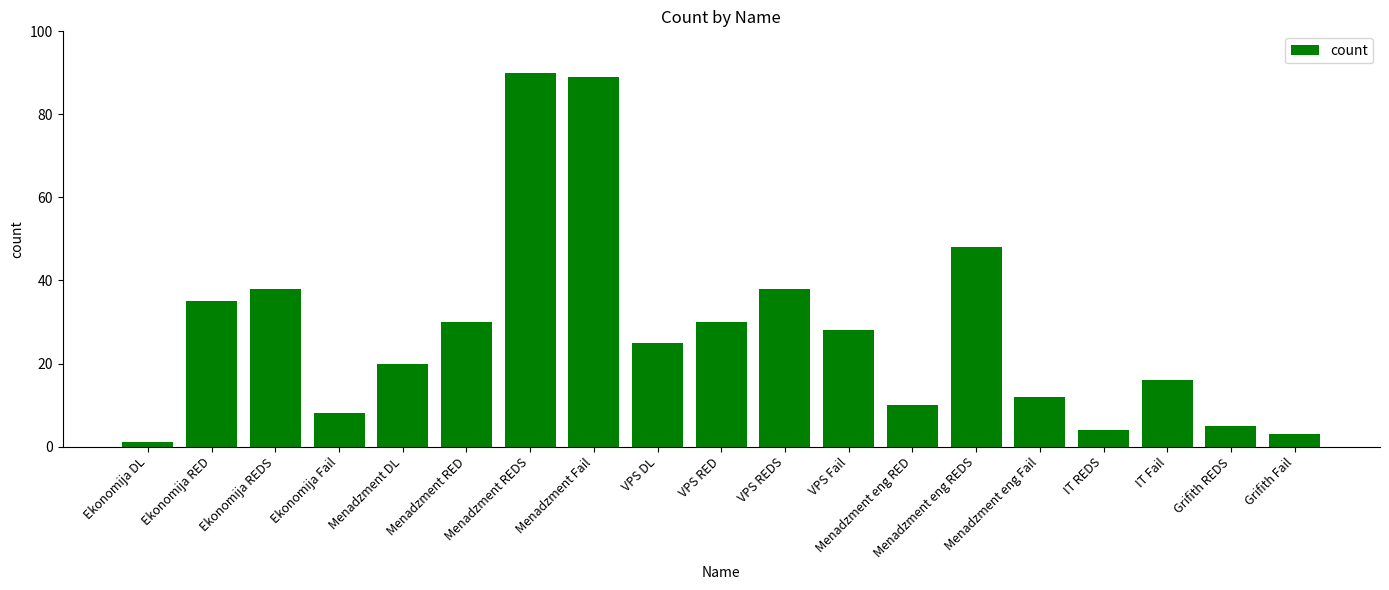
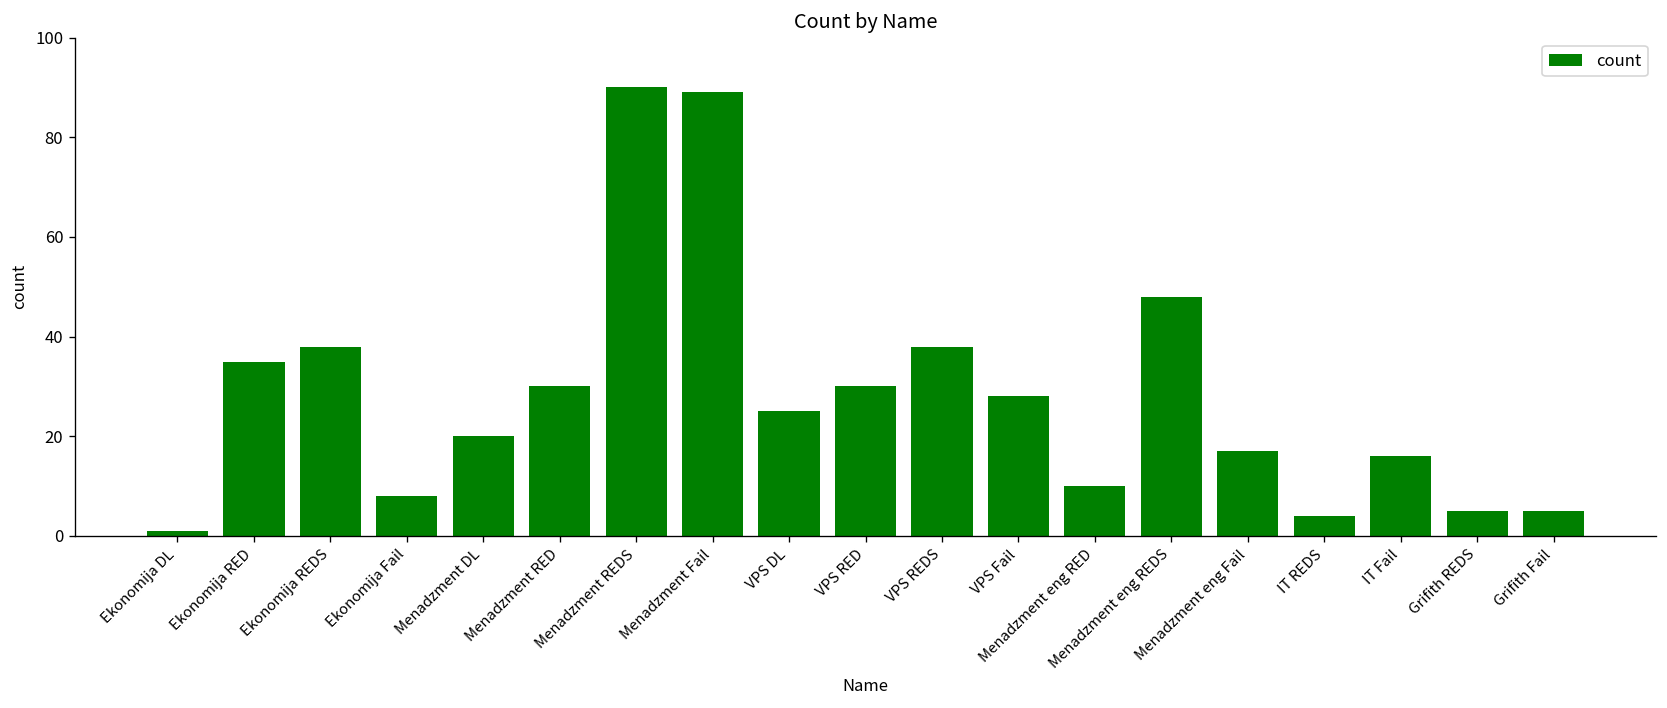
  {
    "Ekonomija DL": 1,
    "Ekonomija RED": 35,
    "Ekonomija REDS": 38,
    "Ekonomija Fail": 8,
    "Menadzment DL": 20,
    "Menadzment RED": 30,
    "Menadzment REDS": 90,
    "Menadzment Fail": 89,
    "VPS DL": 25,
    "VPS RED": 30,
    "VPS REDS": 38,
    "VPS Fail": 28,
    "Menadzment eng RED": 10,
    "Menadzment eng REDS": 48,
-   "Menadzment eng Fail": 12,
+   "Menadzment eng Fail": 17,
    "IT REDS": 4,
    "IT Fail": 16,
    "Grifith REDS": 5,
-   "Grifith Fail": 3
+   "Grifith Fail": 5
  }
